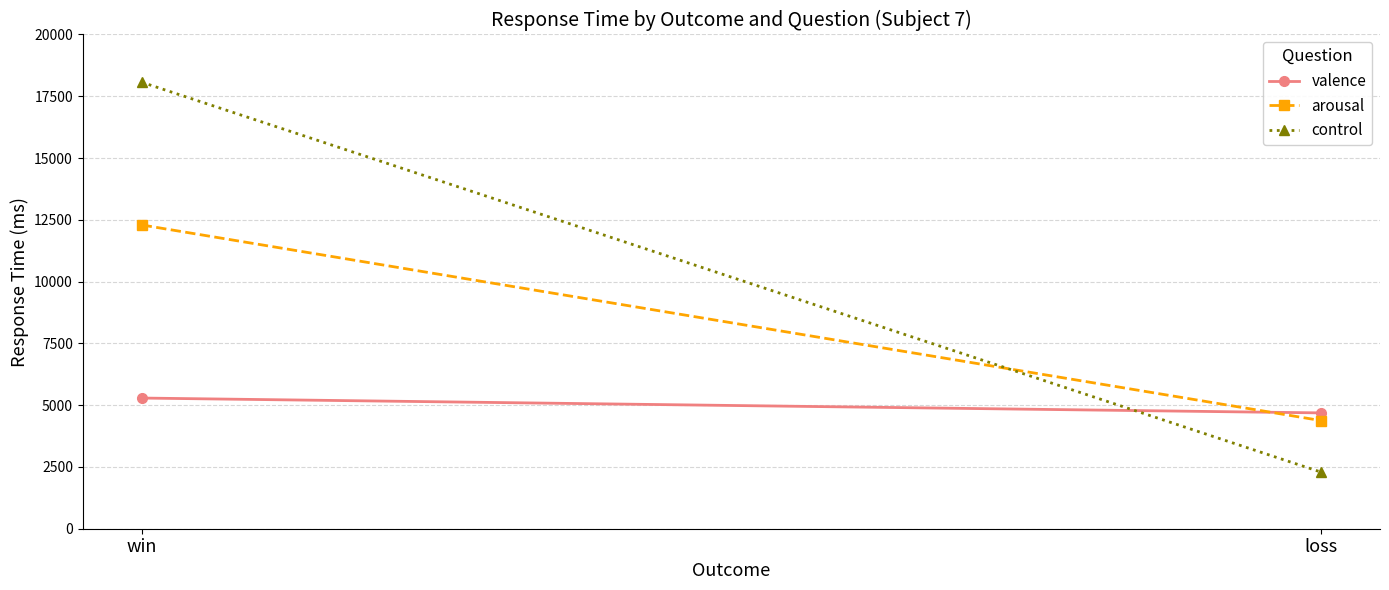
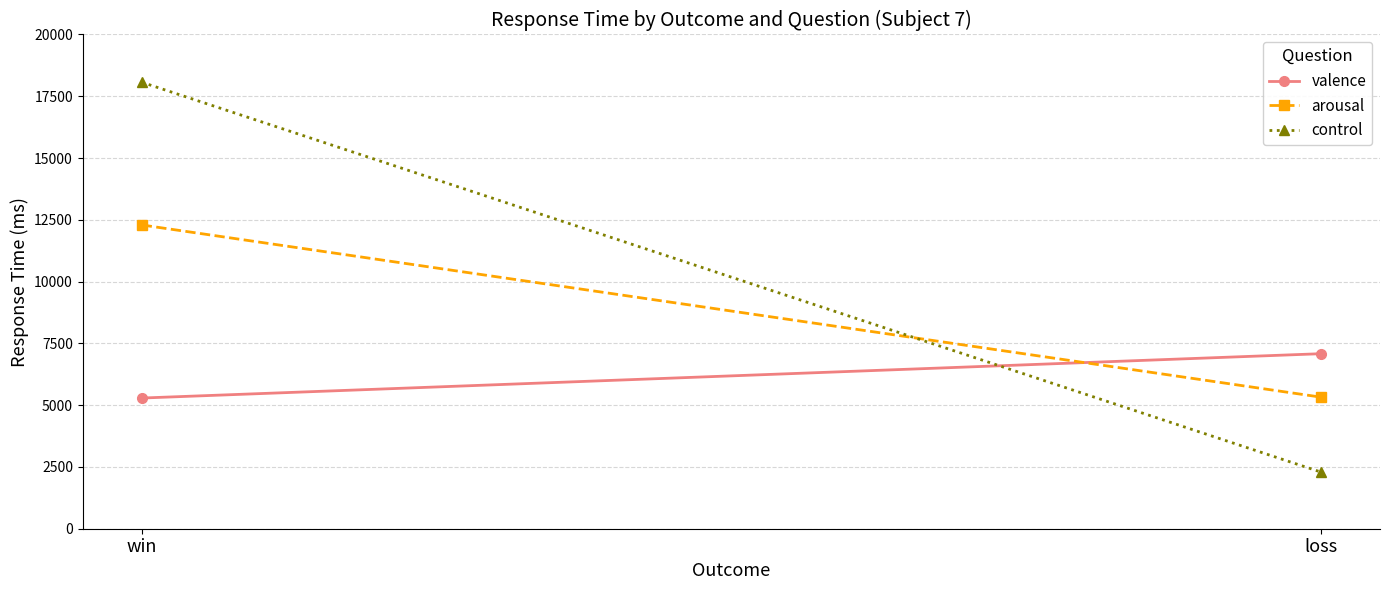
  {
    "valence": {
      "win": 5300,
-     "loss": 4700
+     "loss": 7100
    },
    "arousal": {
      "win": 12300,
-     "loss": 4400
+     "loss": 5300
    },
    "control": {
      "win": 18100,
      "loss": 2300
    }
  }
